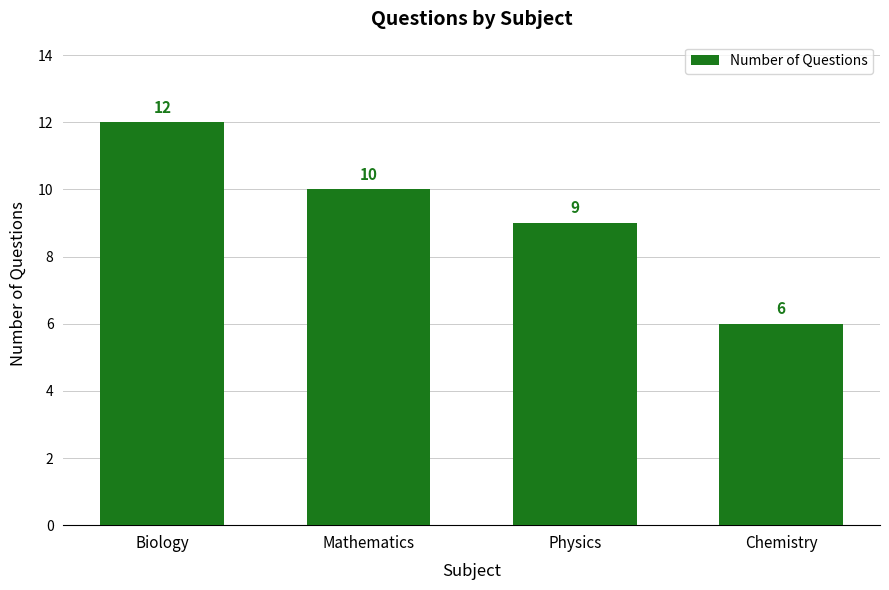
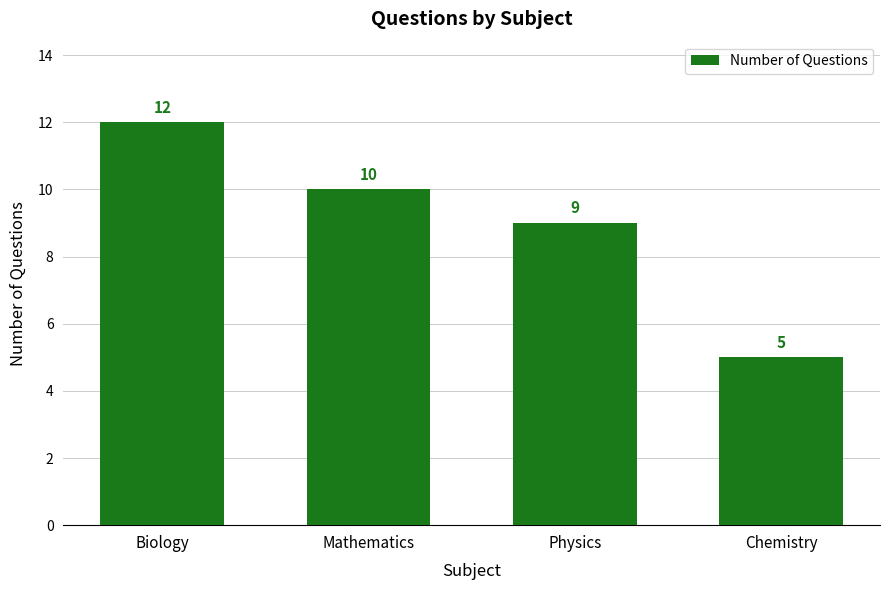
  {
    "Biology": 12,
    "Mathematics": 10,
    "Physics": 9,
-   "Chemistry": 6
+   "Chemistry": 5
  }
